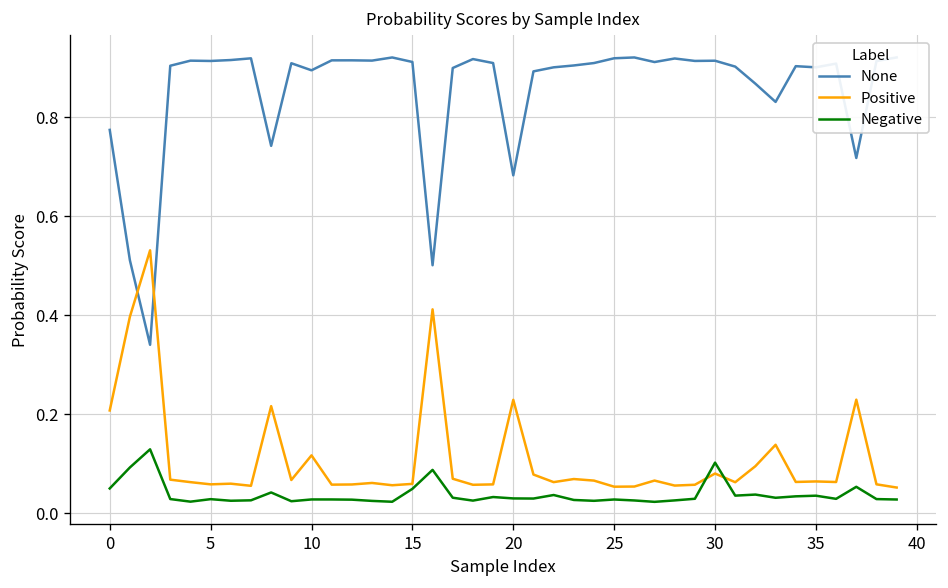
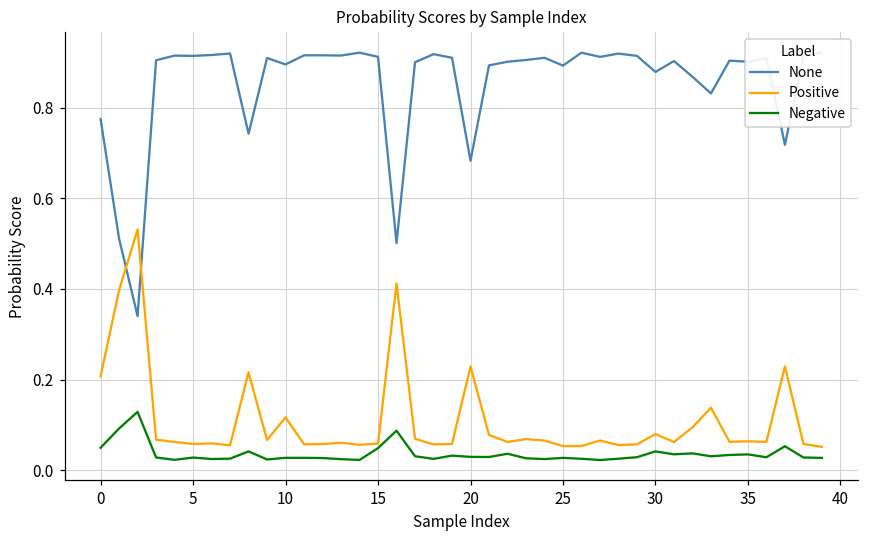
  {
    "None": {
      "0": 0.77,
      "5": 0.91,
      "10": 0.90,
      "15": 0.91,
      "20": 0.68,
-     "25": 0.92,
-     "30": 0.91
+     "25": 0.89,
+     "30": 0.88
    },
    "Positive": {
      "0": 0.21,
      "5": 0.06,
      "10": 0.12,
      "15": 0.06,
      "20": 0.23,
      "25": 0.05,
      "30": 0.08,
      "35": 0.06
    },
    "Negative": {
      "0": 0.05,
      "5": 0.03,
      "10": 0.03,
      "15": 0.05,
      "20": 0.03,
      "25": 0.03,
-     "30": 0.10,
+     "30": 0.04,
      "35": 0.04
    }
  }
